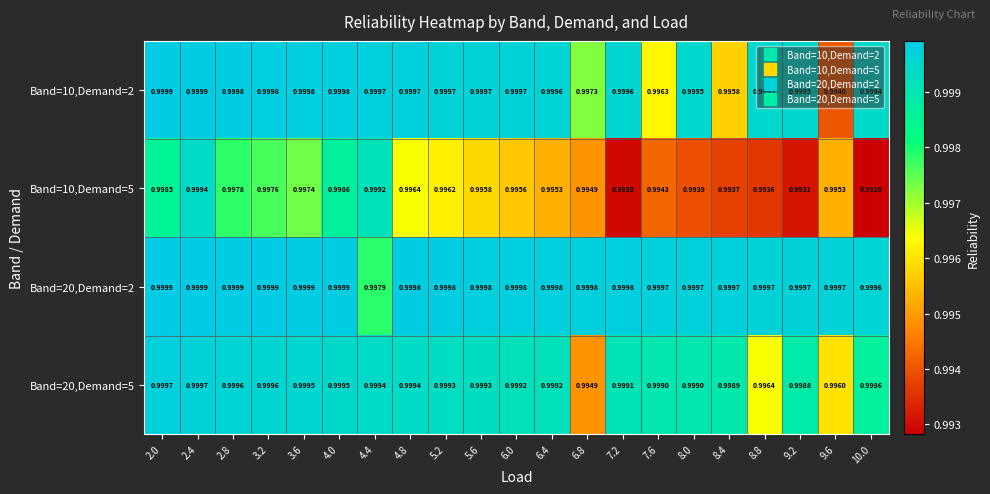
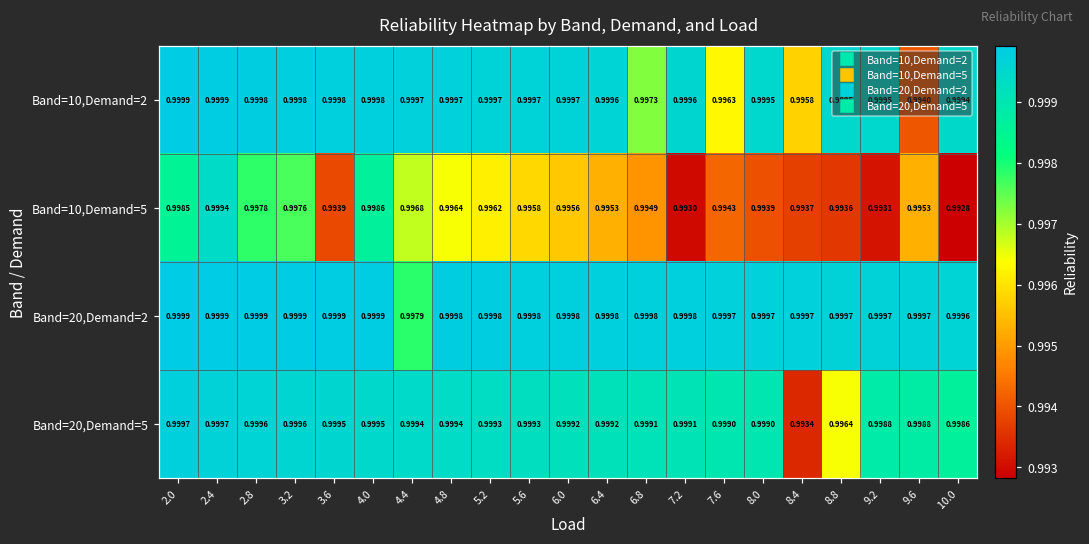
  {
    "Band=10,Demand=2": {
      "2.0": 0.9999,
      "2.4": 0.9999,
      "2.8": 0.9998,
      "3.2": 0.9998,
      "3.6": 0.9998,
      "4.0": 0.9998,
      "4.4": 0.9997,
      "4.8": 0.9997,
      "5.2": 0.9997,
      "5.6": 0.9997,
      "6.0": 0.9997,
      "6.4": 0.9996,
      "6.8": 0.9973,
      "7.2": 0.9996,
      "7.6": 0.9963,
      "8.0": 0.9995,
      "8.4": 0.9958
    },
    "Band=10,Demand=5": {
      "2.0": 0.9985,
      "2.4": 0.9994,
      "2.8": 0.9978,
      "3.2": 0.9976,
-     "3.6": 0.9974,
+     "3.6": 0.9939,
      "4.0": 0.9986,
-     "4.4": 0.9992,
+     "4.4": 0.9968,
      "4.8": 0.9964,
      "5.2": 0.9962,
      "5.6": 0.9958,
      "6.0": 0.9956,
      "6.4": 0.9953,
      "6.8": 0.9949,
      "7.2": 0.9930,
      "7.6": 0.9943,
      "8.0": 0.9939,
      "8.4": 0.9937,
      "8.8": 0.9936,
      "9.2": 0.9931,
      "9.6": 0.9953,
      "10.0": 0.9928
    },
    "Band=20,Demand=2": {
      "2.0": 0.9999,
      "2.4": 0.9999,
      "2.8": 0.9999,
      "3.2": 0.9999,
      "3.6": 0.9999,
      "4.0": 0.9999,
      "4.4": 0.9979,
      "4.8": 0.9998,
      "5.2": 0.9998,
      "5.6": 0.9998,
      "6.0": 0.9998,
      "6.4": 0.9998,
      "6.8": 0.9998,
      "7.2": 0.9998,
      "7.6": 0.9997,
      "8.0": 0.9997,
      "8.4": 0.9997,
      "8.8": 0.9997,
      "9.2": 0.9997,
      "9.6": 0.9997,
      "10.0": 0.9996
    },
    "Band=20,Demand=5": {
      "2.0": 0.9997,
      "2.4": 0.9997,
      "2.8": 0.9996,
      "3.2": 0.9996,
      "3.6": 0.9995,
      "4.0": 0.9995,
      "4.4": 0.9994,
      "4.8": 0.9994,
      "5.2": 0.9993,
      "5.6": 0.9993,
      "6.0": 0.9992,
      "6.4": 0.9992,
-     "6.8": 0.9949,
+     "6.8": 0.9991,
      "7.2": 0.9991,
      "7.6": 0.9990,
      "8.0": 0.9990,
-     "8.4": 0.9989,
+     "8.4": 0.9934,
      "8.8": 0.9964,
      "9.2": 0.9988,
-     "9.6": 0.9960,
+     "9.6": 0.9988,
      "10.0": 0.9986
    }
  }
